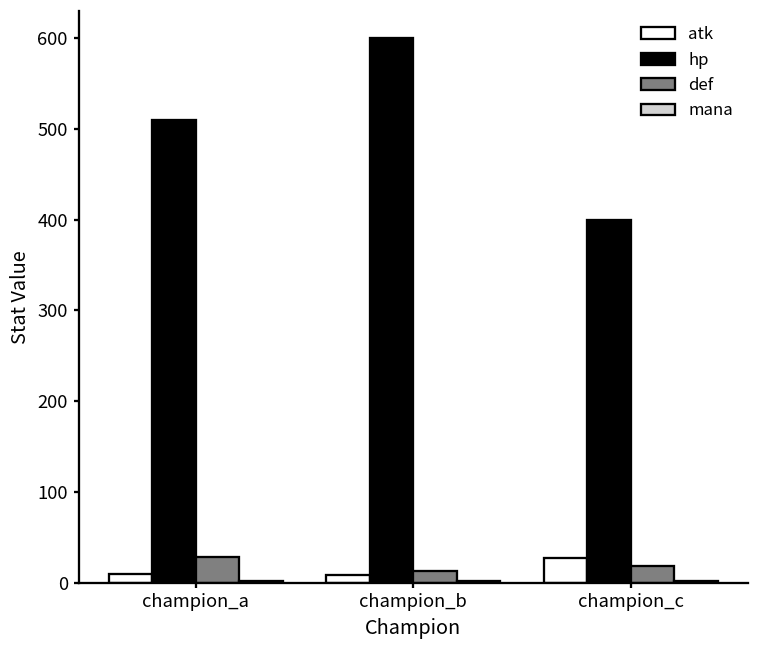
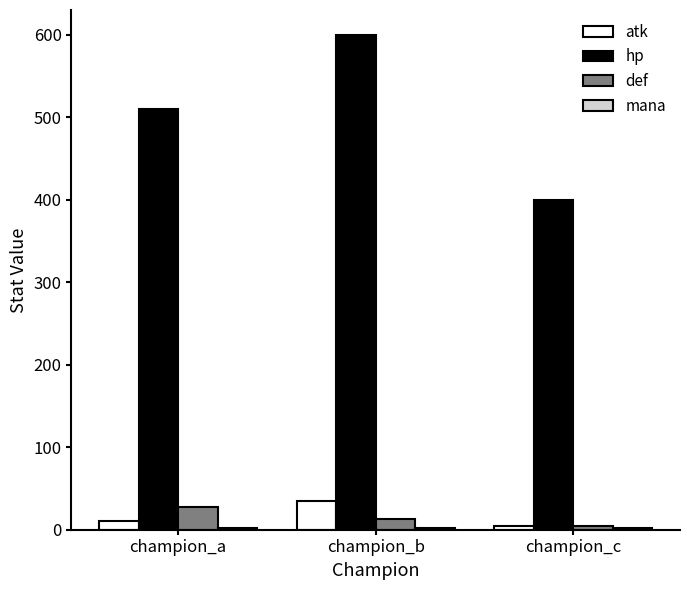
  {
    "atk": {
      "champion_a": 10,
-     "champion_b": 10,
-     "champion_c": 30
+     "champion_b": 40,
+     "champion_c": 10
    },
    "hp": {
      "champion_a": 510,
      "champion_b": 600,
      "champion_c": 400
    },
    "def": {
      "champion_a": 30,
      "champion_b": 10,
-     "champion_c": 20
+     "champion_c": 10
    }
  }
